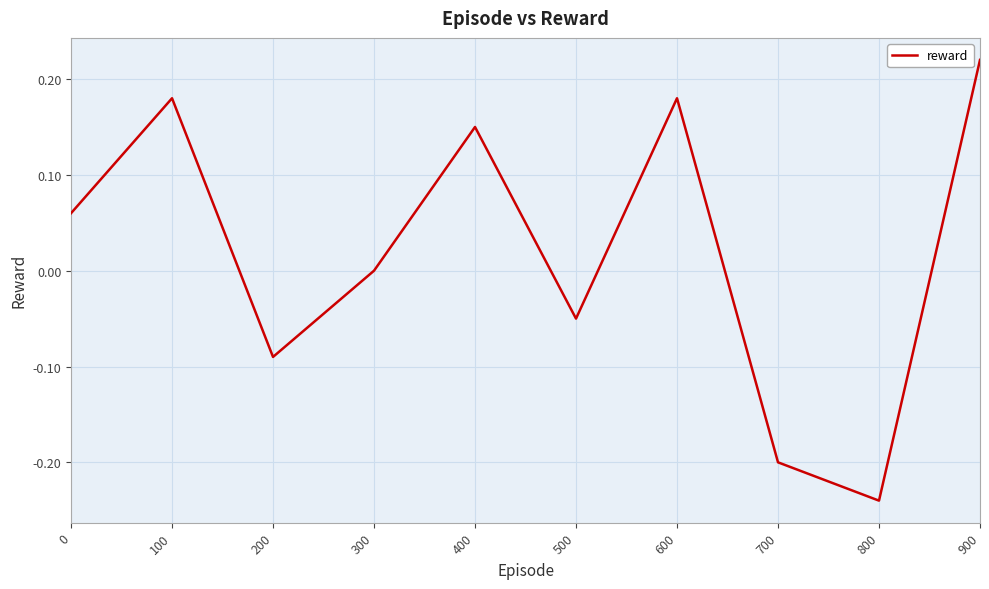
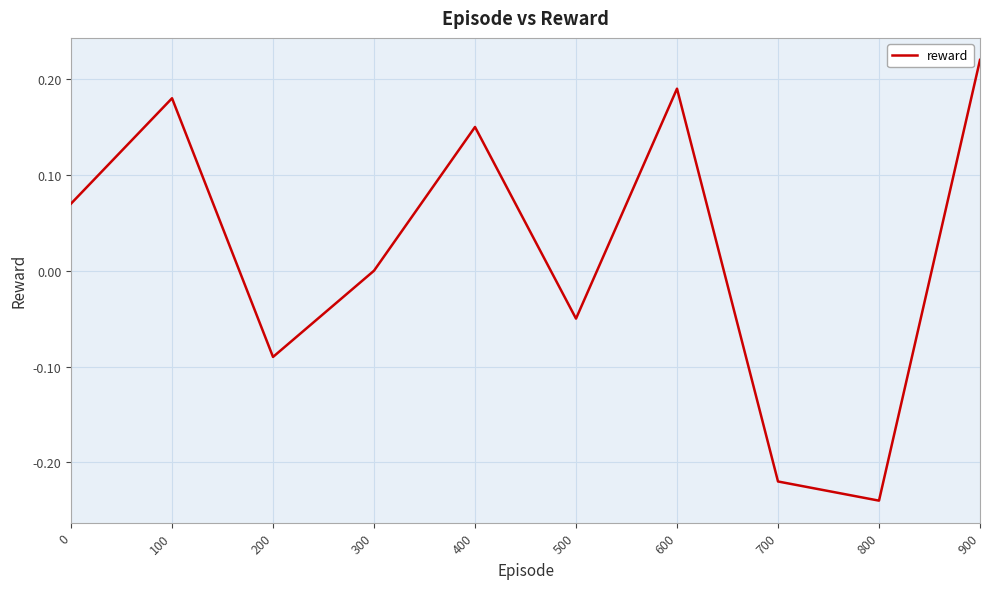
  {
-   "0": 0.06,
+   "0": 0.07,
    "100": 0.18,
    "200": -0.09,
    "300": 0.00,
    "400": 0.15,
    "500": -0.05,
-   "600": 0.18,
-   "700": -0.20,
+   "600": 0.19,
+   "700": -0.22,
    "800": -0.24,
    "900": 0.22
  }
